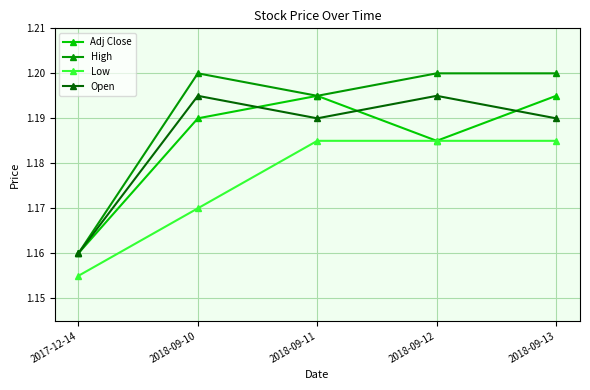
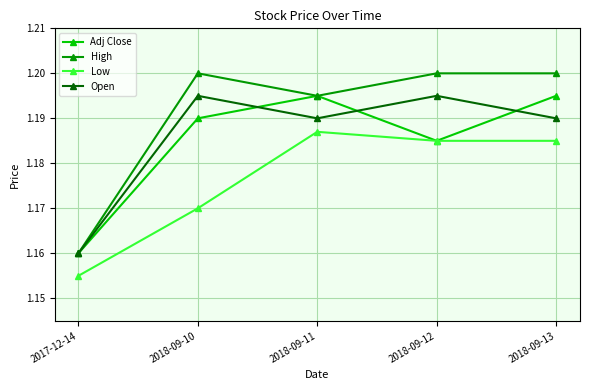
  {
    "Low": {
      "2017-12-14": 1.155,
      "2018-09-10": 1.170,
-     "2018-09-11": 1.185,
+     "2018-09-11": 1.187,
      "2018-09-13": 1.185
    }
  }
